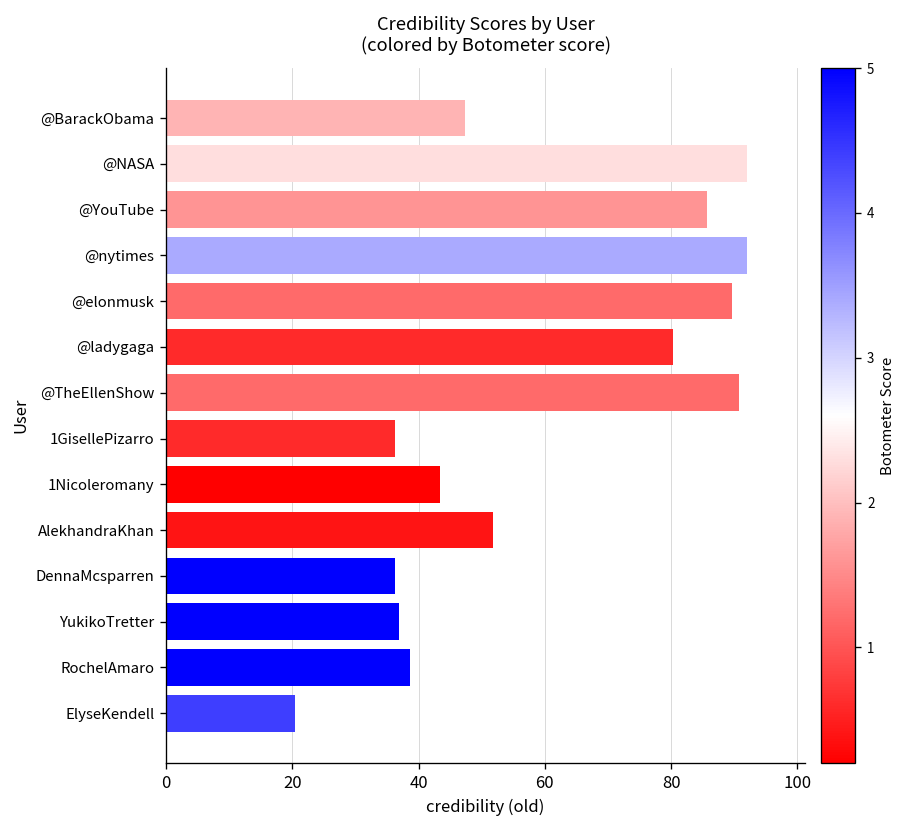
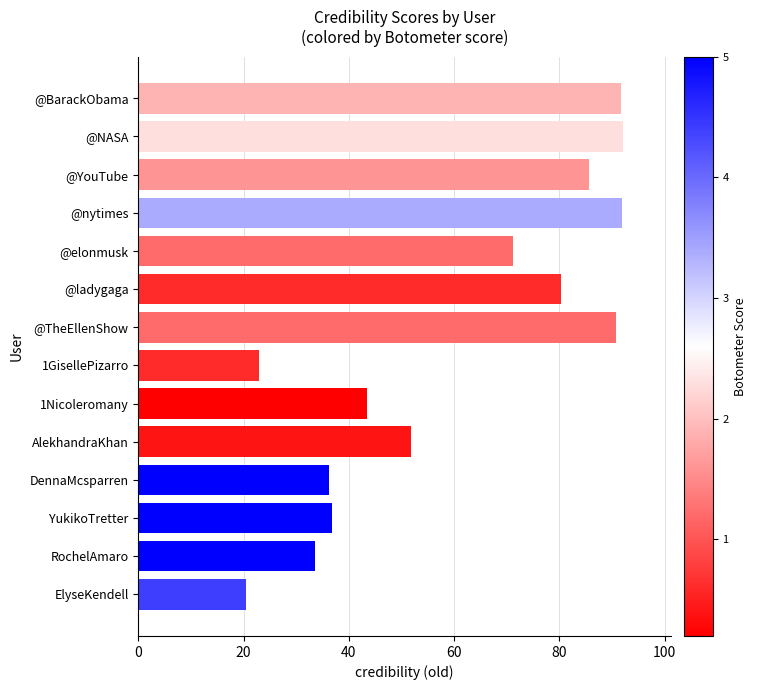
  {
-   "@BarackObama": 47,
+   "@BarackObama": 92,
    "@NASA": 92,
    "@YouTube": 86,
    "@nytimes": 92,
-   "@elonmusk": 90,
+   "@elonmusk": 71,
    "@ladygaga": 80,
    "@TheEllenShow": 91,
-   "1GisellePizarro": 36,
+   "1GisellePizarro": 23,
    "1Nicoleromany": 43,
    "AlekhandraKhan": 52,
    "DennaMcsparren": 36,
    "YukikoTretter": 37,
-   "RochelAmaro": 39,
+   "RochelAmaro": 34,
    "ElyseKendell": 20
  }
